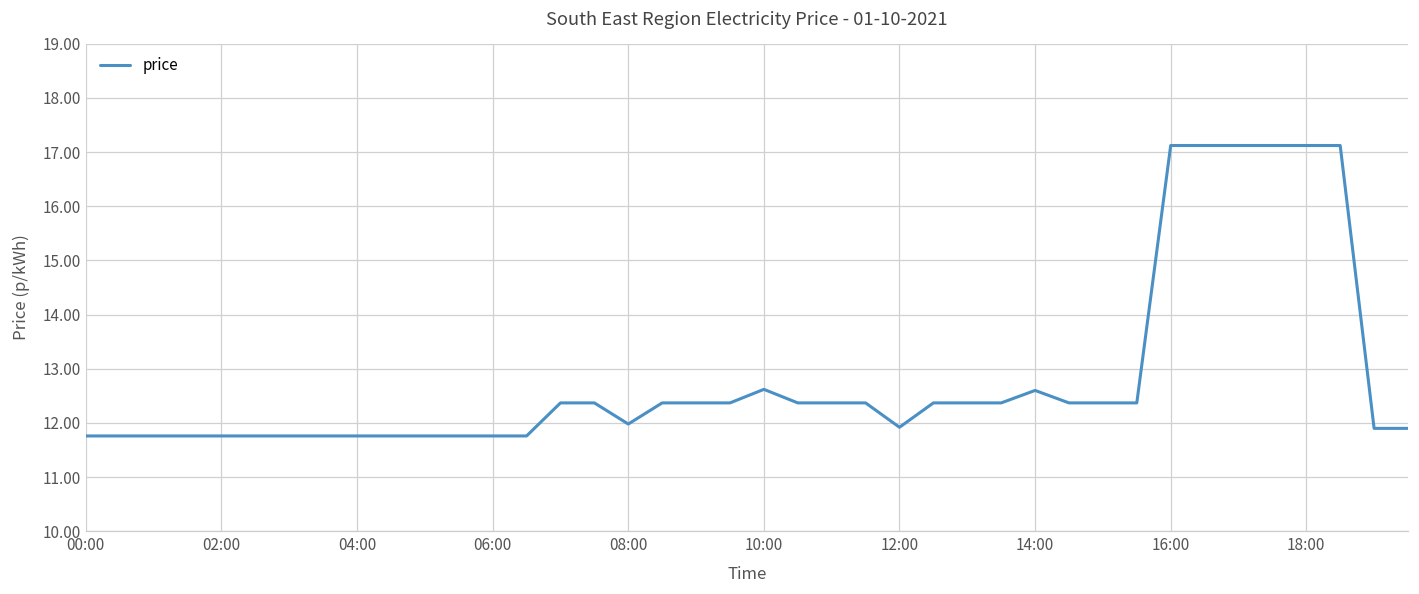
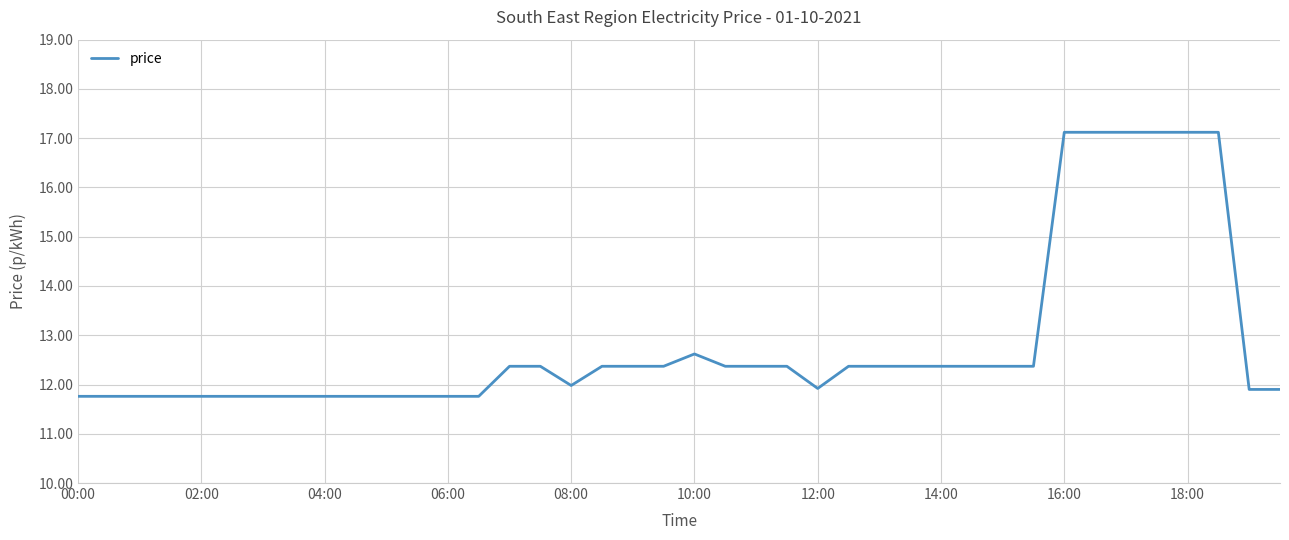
  {
    "00:00": 11.8,
    "02:00": 11.8,
    "04:00": 11.8,
    "06:00": 11.8,
    "08:00": 12.0,
    "10:00": 12.6,
    "12:00": 11.9,
-   "14:00": 12.6,
+   "14:00": 12.4,
    "16:00": 17.1,
    "18:00": 17.1
  }
